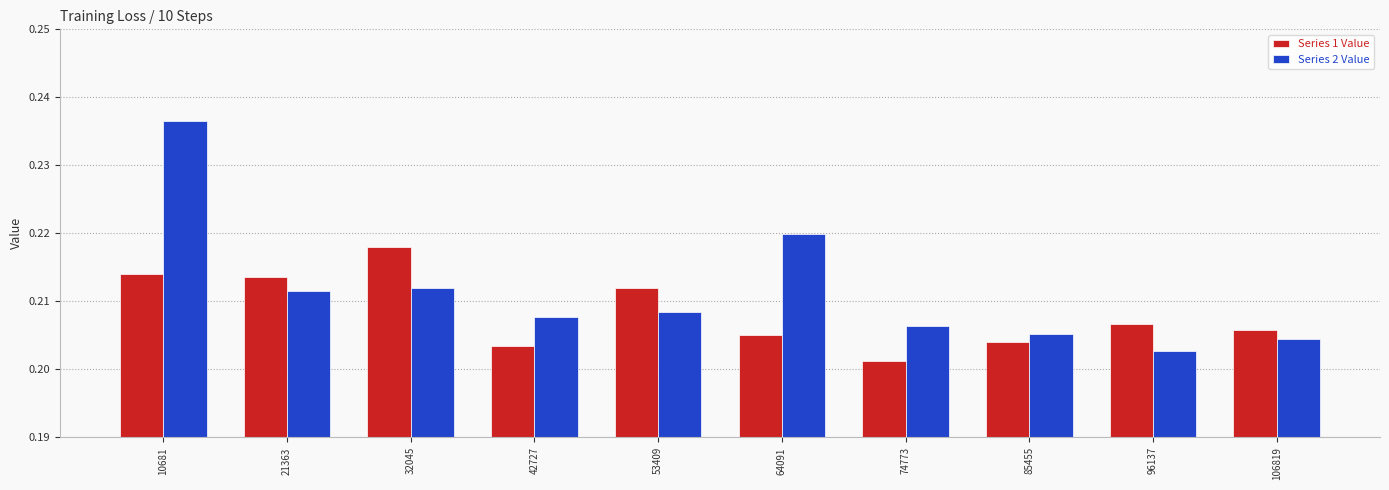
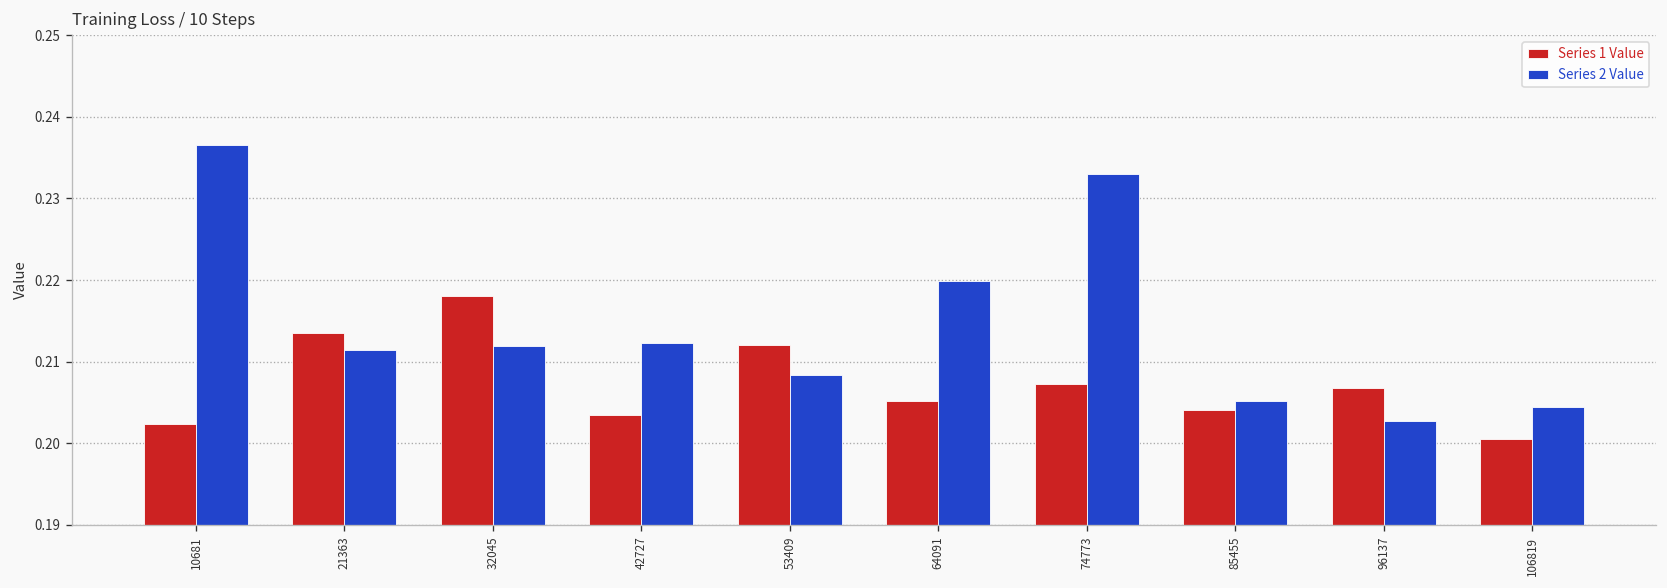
  {
    "Series 1 Value": {
-     "10681": 0.214,
+     "10681": 0.202,
      "21363": 0.214,
      "32045": 0.218,
      "42727": 0.203,
      "53409": 0.212,
      "64091": 0.205,
-     "74773": 0.201,
+     "74773": 0.207,
      "85455": 0.204,
      "96137": 0.207,
-     "106819": 0.206
+     "106819": 0.200
    },
    "Series 2 Value": {
      "10681": 0.237,
      "21363": 0.211,
      "32045": 0.212,
-     "42727": 0.208,
+     "42727": 0.212,
      "53409": 0.208,
      "64091": 0.220,
-     "74773": 0.206,
+     "74773": 0.233,
      "85455": 0.205,
      "96137": 0.203,
      "106819": 0.204
    }
  }
